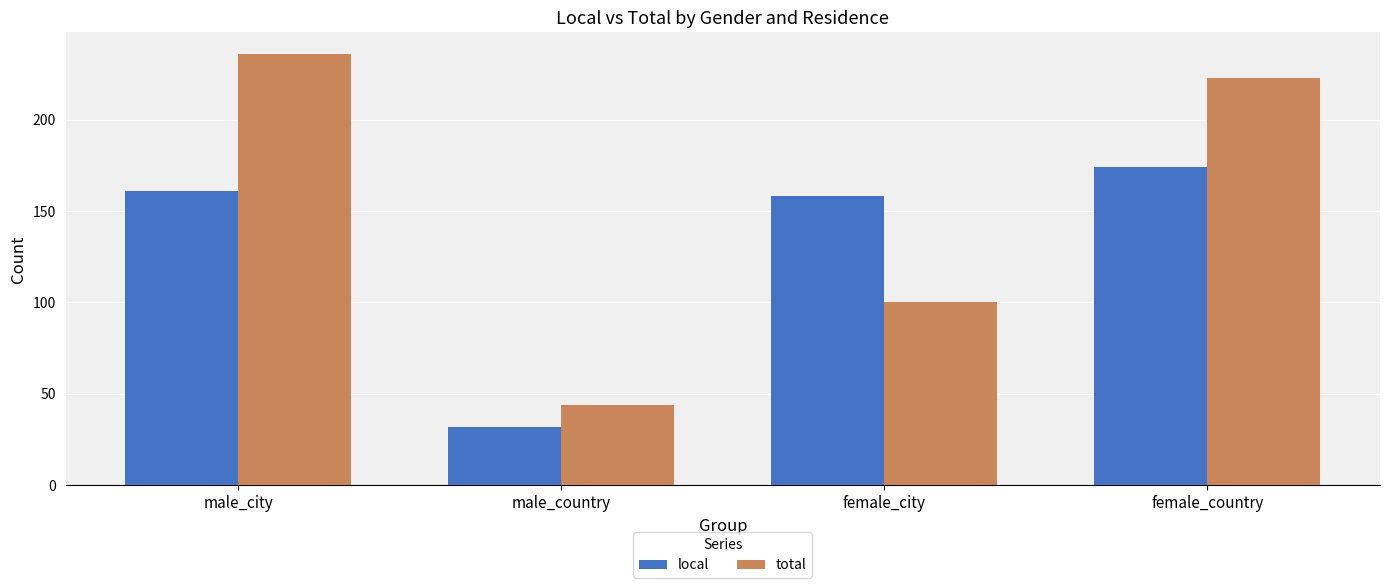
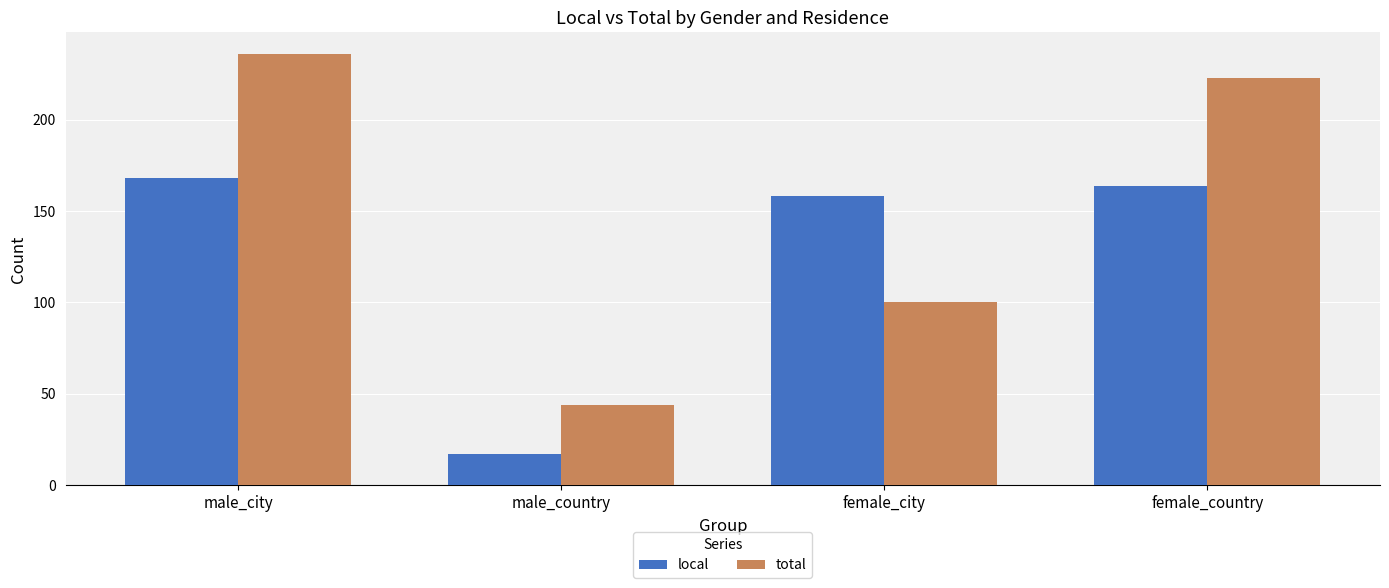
  {
    "local": {
-     "male_city": 161,
-     "male_country": 32,
+     "male_city": 168,
+     "male_country": 17,
      "female_city": 158,
-     "female_country": 174
+     "female_country": 164
    },
    "total": {
      "male_city": 236,
      "male_country": 44,
      "female_city": 100,
      "female_country": 223
    }
  }
